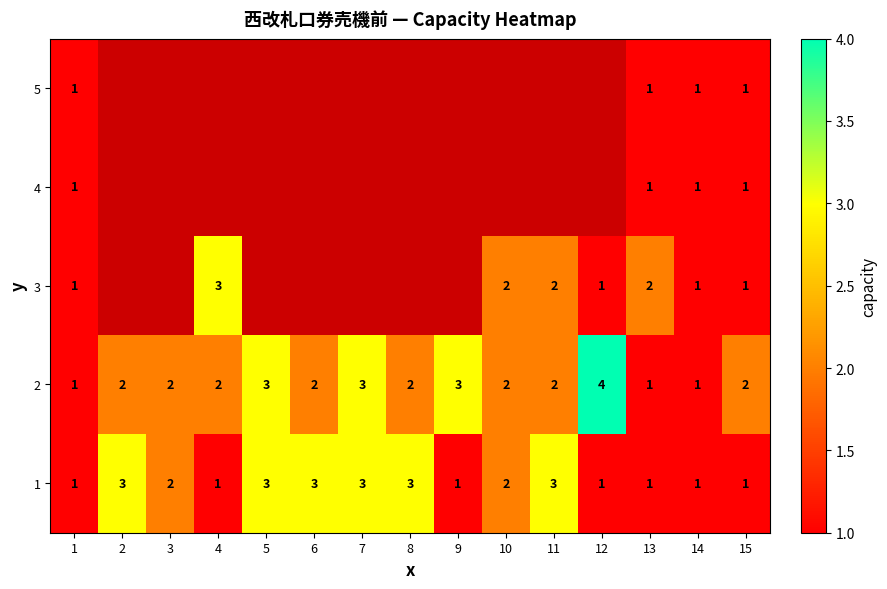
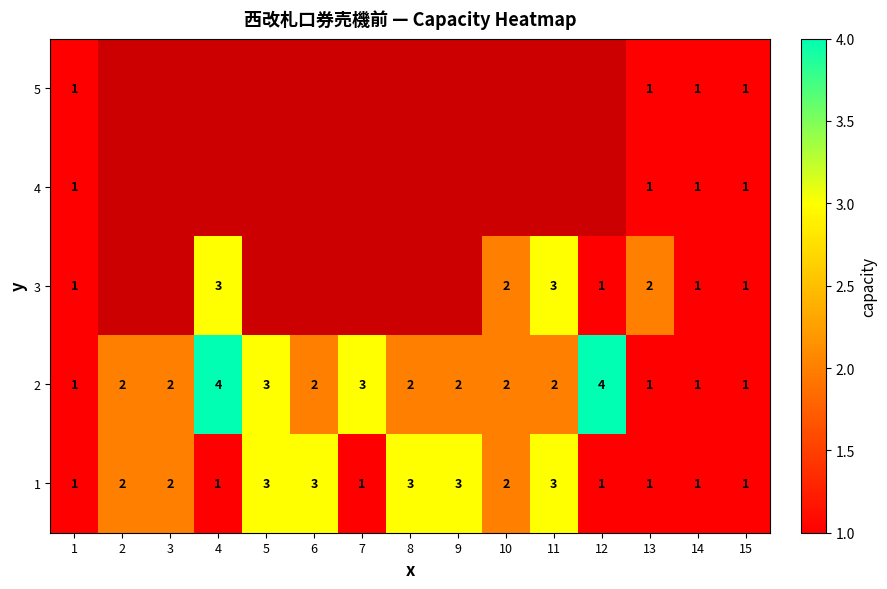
  {
    "5": {
      "1": 1,
      "13": 1,
      "14": 1,
      "15": 1
    },
    "4": {
      "1": 1,
      "13": 1,
      "14": 1,
      "15": 1
    },
    "3": {
      "1": 1,
      "4": 3,
      "10": 2,
-     "11": 2,
+     "11": 3,
      "12": 1,
      "13": 2,
      "14": 1,
      "15": 1
    },
    "2": {
      "1": 1,
      "2": 2,
      "3": 2,
-     "4": 2,
+     "4": 4,
      "5": 3,
      "6": 2,
      "7": 3,
      "8": 2,
-     "9": 3,
+     "9": 2,
      "10": 2,
      "11": 2,
      "12": 4,
      "13": 1,
      "14": 1,
-     "15": 2
+     "15": 1
    },
    "1": {
      "1": 1,
-     "2": 3,
+     "2": 2,
      "3": 2,
      "4": 1,
      "5": 3,
      "6": 3,
-     "7": 3,
+     "7": 1,
      "8": 3,
-     "9": 1,
+     "9": 3,
      "10": 2,
      "11": 3,
      "12": 1,
      "13": 1,
      "14": 1,
      "15": 1
    }
  }
